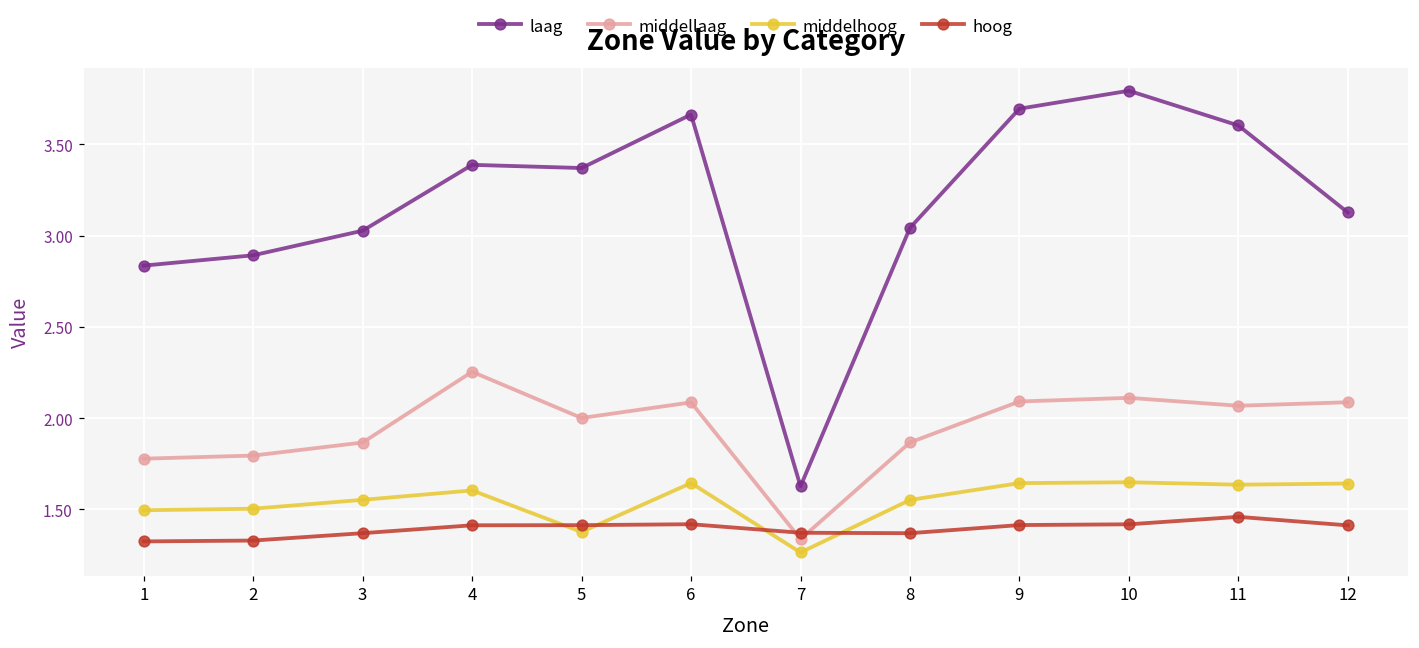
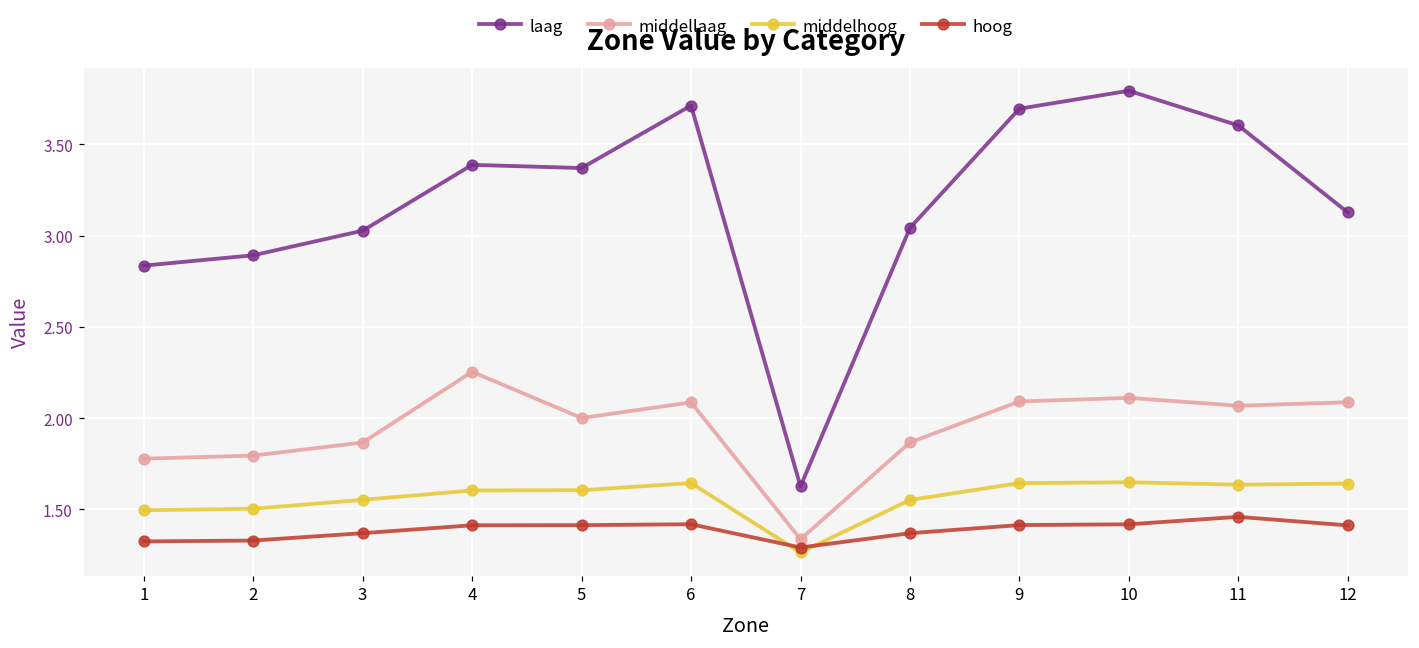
  {
    "laag": {
      "1": 2.84,
      "2": 2.89,
      "3": 3.03,
      "4": 3.39,
      "5": 3.37,
-     "6": 3.66,
+     "6": 3.71,
      "7": 1.63,
      "8": 3.04,
      "9": 3.70,
      "10": 3.79,
      "11": 3.60,
      "12": 3.13
    },
    "middellaag": {
      "1": 1.78,
      "2": 1.79,
      "3": 1.87,
      "4": 2.25,
      "5": 2.00,
      "6": 2.09,
      "7": 1.34,
      "8": 1.87,
      "9": 2.09,
      "10": 2.11,
      "11": 2.07,
      "12": 2.09
    },
    "middelhoog": {
      "1": 1.50,
      "2": 1.50,
      "3": 1.55,
      "4": 1.60,
-     "5": 1.38,
+     "5": 1.60,
      "6": 1.64,
      "7": 1.26,
      "8": 1.55,
      "9": 1.64,
      "10": 1.65,
      "11": 1.64,
      "12": 1.64
    },
    "hoog": {
      "1": 1.32,
      "2": 1.33,
      "3": 1.37,
      "4": 1.41,
      "5": 1.41,
      "6": 1.42,
-     "7": 1.37,
+     "7": 1.29,
      "8": 1.37,
      "9": 1.41,
      "10": 1.42,
      "11": 1.46,
      "12": 1.41
    }
  }
